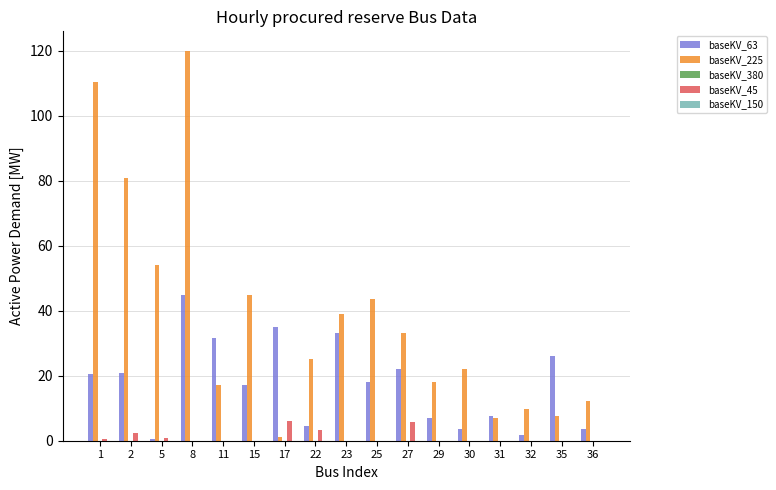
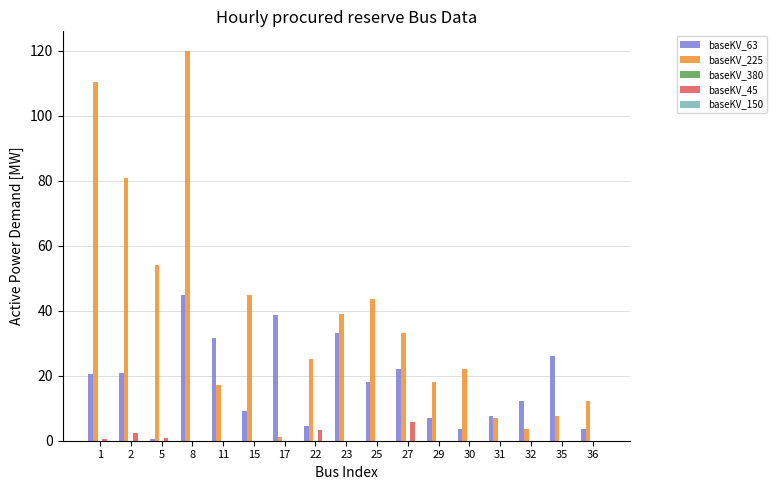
  {
    "baseKV_63": {
      "1": 21,
      "2": 21,
      "8": 45,
      "11": 32,
-     "15": 17,
-     "17": 35,
+     "15": 9,
+     "17": 39,
      "22": 5,
      "23": 33,
      "25": 18,
      "27": 22,
      "29": 7,
      "30": 4,
      "31": 8,
-     "32": 2,
+     "32": 12,
      "35": 26,
      "36": 4
    },
    "baseKV_225": {
      "1": 111,
      "2": 81,
      "5": 54,
      "8": 120,
      "11": 17,
      "15": 45,
      "17": 1,
      "22": 25,
      "23": 39,
      "25": 44,
      "27": 33,
      "29": 18,
      "30": 22,
      "31": 7,
-     "32": 10,
+     "32": 4,
      "35": 8,
      "36": 12
    },
    "baseKV_380": {
      "1": 0,
      "2": 0,
      "5": 0,
      "8": 0,
      "11": 0,
      "15": 0,
      "17": 0,
      "22": 0,
      "23": 0,
      "25": 0,
      "27": 0,
      "29": 0,
      "30": 0,
      "31": 0,
      "32": 0,
      "35": 0,
      "36": 0
    },
    "baseKV_45": {
      "2": 2,
      "8": 0,
      "11": 0,
      "15": 0,
-     "17": 6,
+     "17": 0,
      "22": 3,
      "23": 0,
      "25": 0,
      "27": 6,
      "29": 0,
      "30": 0,
      "31": 0,
      "32": 0,
      "35": 0,
      "36": 0
    },
    "baseKV_150": {
      "1": 0,
      "2": 0,
      "5": 0,
      "8": 0,
      "11": 0,
      "15": 0,
      "17": 0,
      "22": 0,
      "23": 0,
      "25": 0,
      "27": 0,
      "29": 0,
      "30": 0,
      "31": 0,
      "32": 0,
      "35": 0,
      "36": 0
    }
  }
